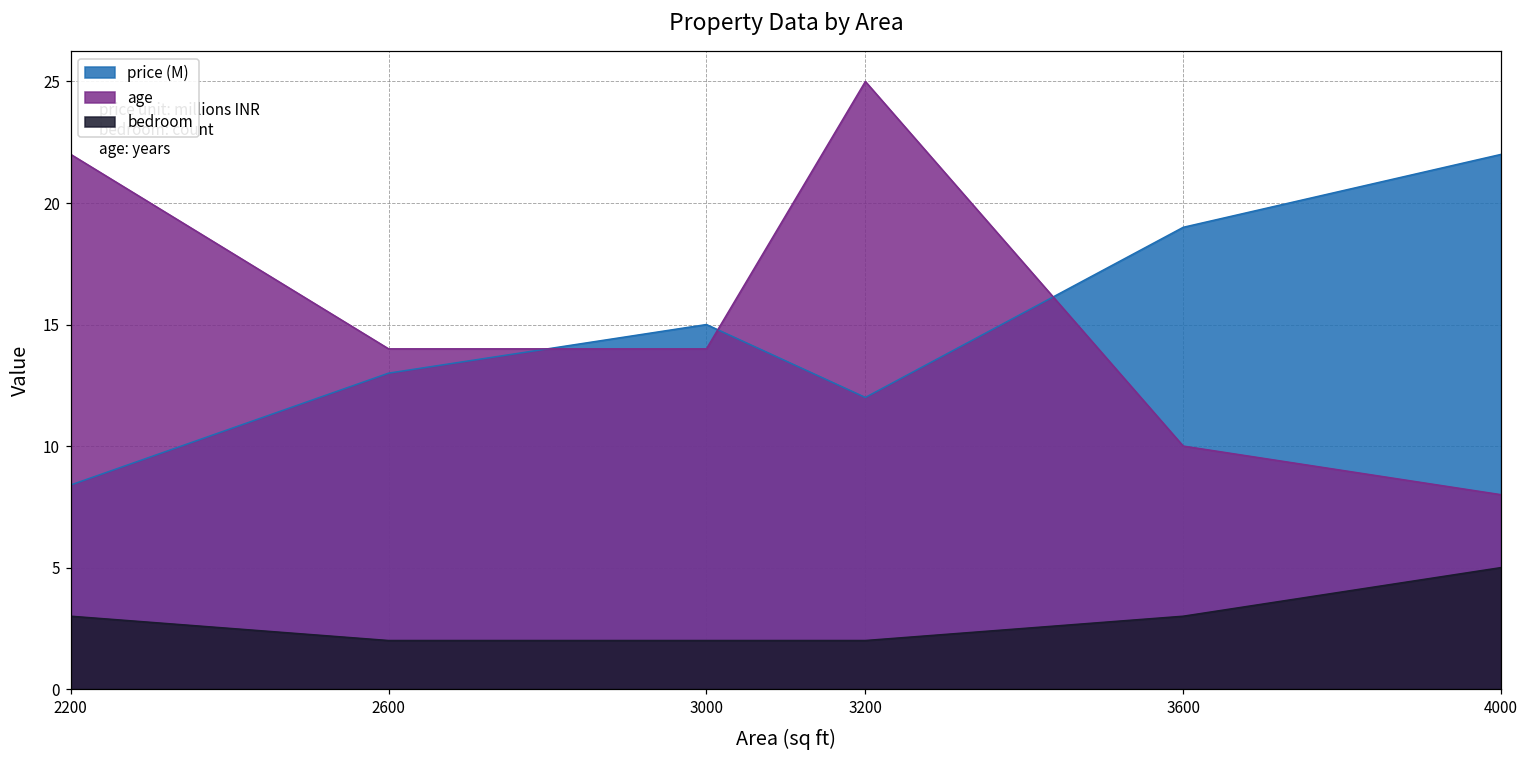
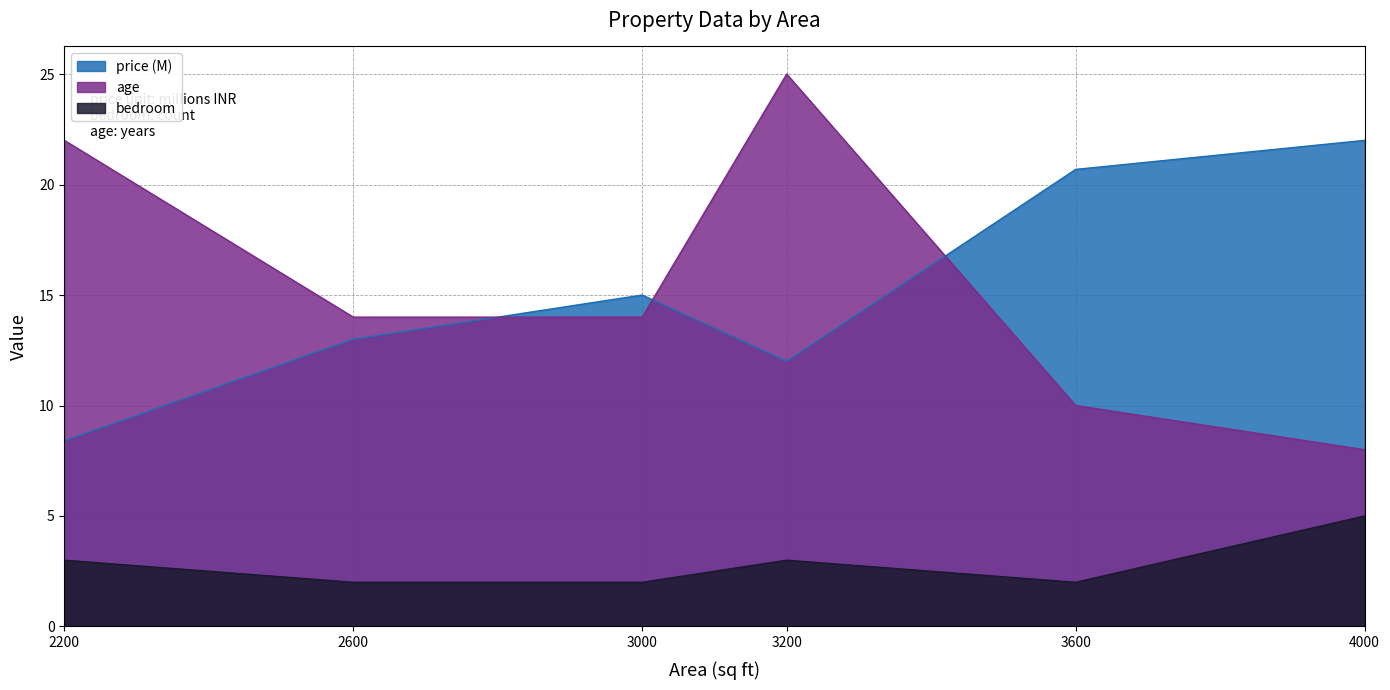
  {
    "price (M)": {
      "2200": 8.4,
      "2600": 13.0,
      "3000": 15.0,
      "3200": 12.0,
-     "3600": 19.0,
+     "3600": 20.7,
      "4000": 22.0
    },
    "age": {
      "2200": 22.0,
      "2600": 14.0,
      "3000": 14.0,
      "3200": 25.0,
      "3600": 10.0,
      "4000": 8.0
    },
    "bedroom": {
      "2200": 3,
      "2600": 2,
      "3000": 2,
-     "3200": 2,
-     "3600": 3,
+     "3200": 3,
+     "3600": 2,
      "4000": 5
    }
  }
